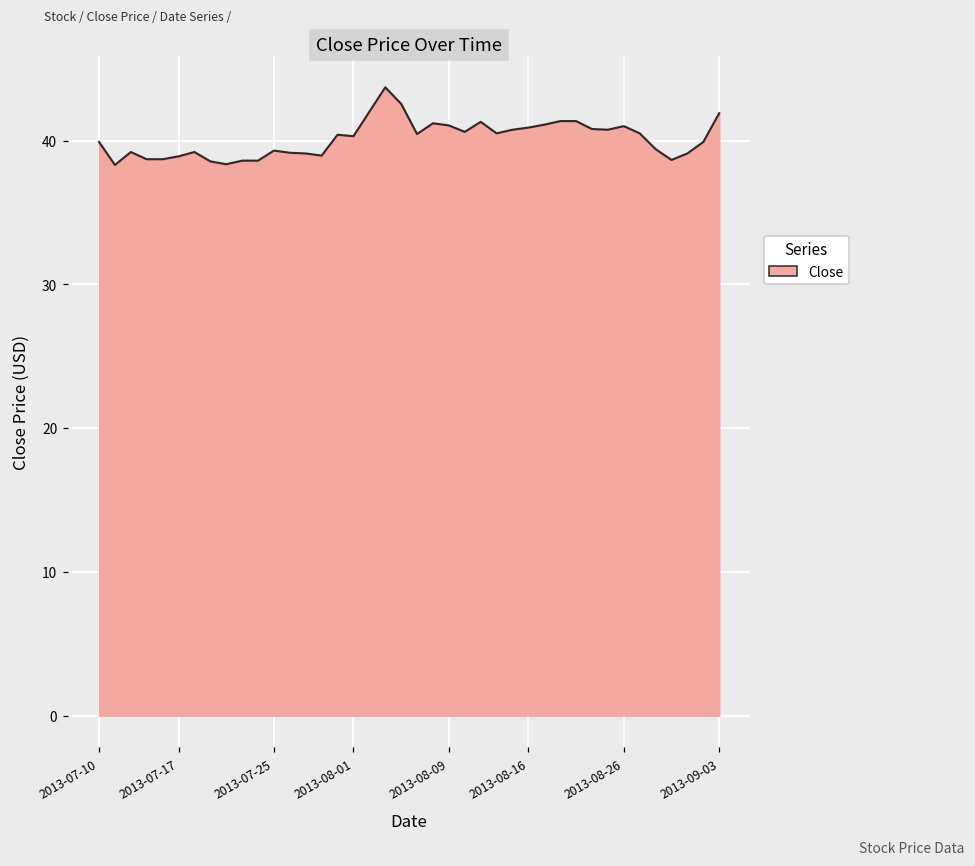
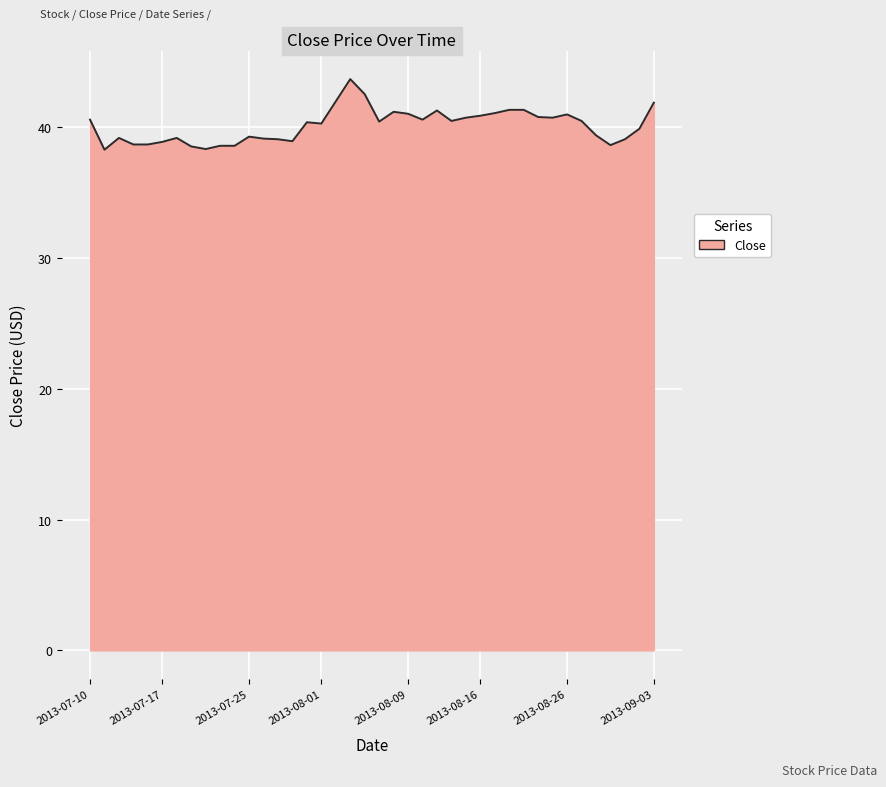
  {
-   "2013-07-10": 39.9,
+   "2013-07-10": 40.6,
    "2013-09-03": 41.9
  }
